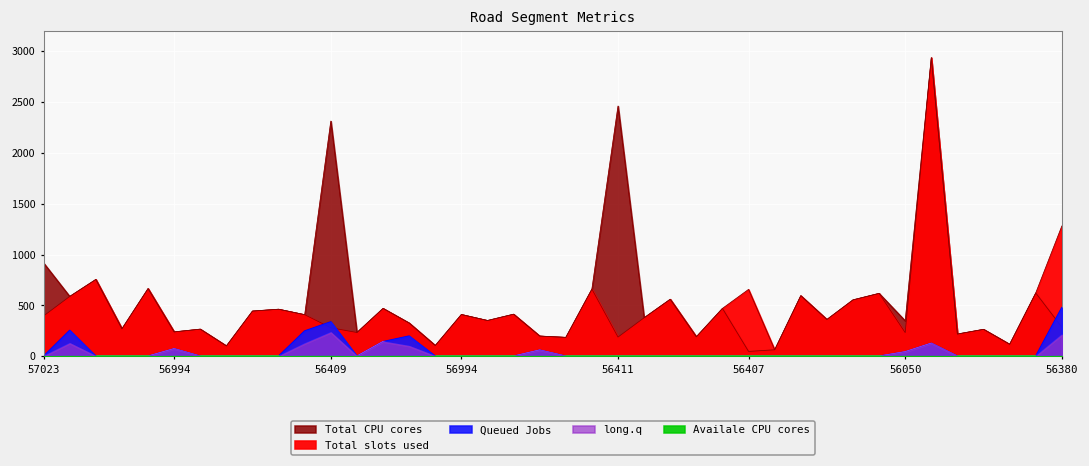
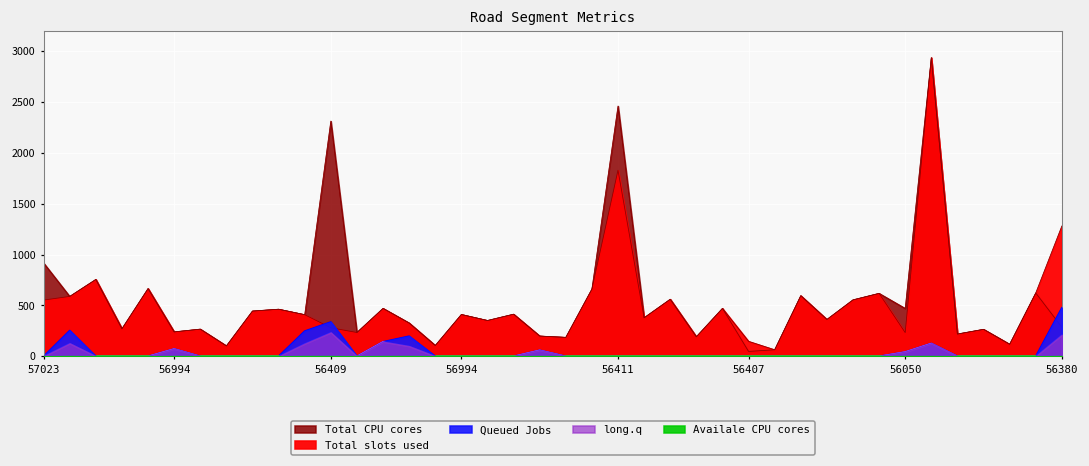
  {
    "Total CPU cores": {
      "57023": 900,
      "56409": 2300,
      "56411": 2500,
      "56407": 0,
-     "56050": 300,
+     "56050": 500,
      "56380": 300
    },
    "Total slots used": {
-     "57023": 400,
+     "57023": 600,
      "56409": 300,
-     "56411": 200,
-     "56407": 700,
+     "56411": 1800,
+     "56407": 100,
      "56050": 200,
      "56380": 1300
    },
    "Queued Jobs": {
      "56409": 300,
      "56380": 500
    },
    "long.q": {
      "56409": 200,
      "56380": 200
    },
    "Availale CPU cores": {
      "56409": 0,
      "56050": 0,
      "56380": 0
    }
  }
